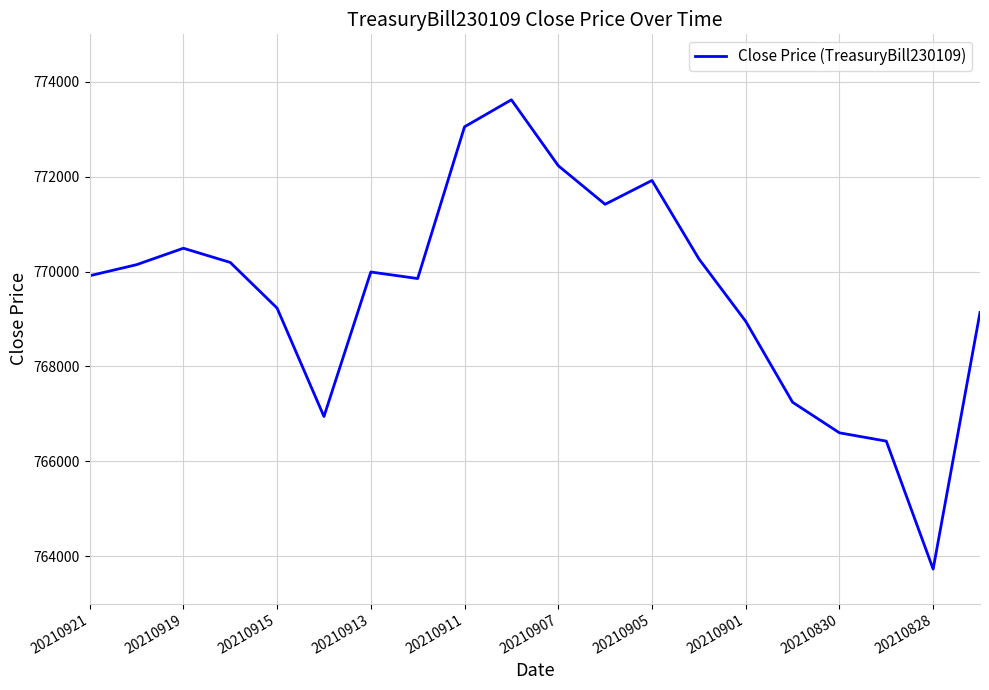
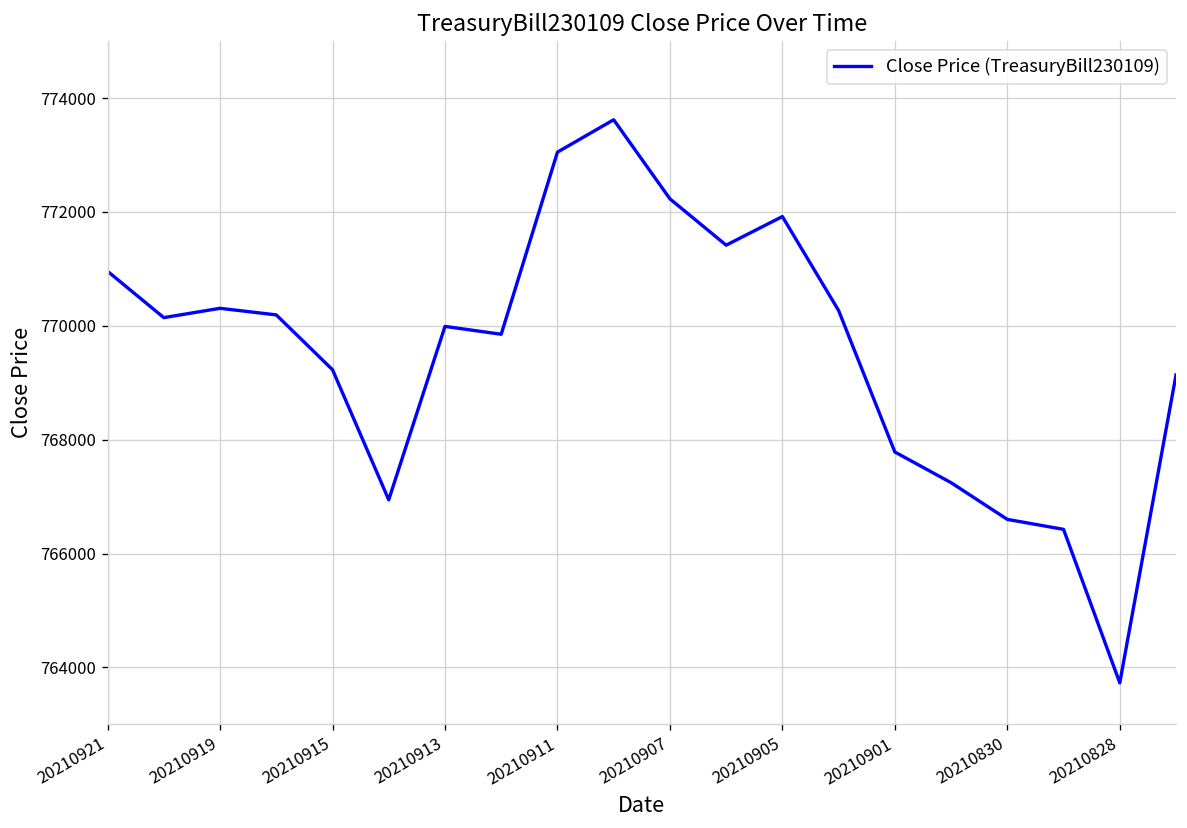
  {
-   "20210921": 769900,
-   "20210919": 770500,
+   "20210921": 771000,
+   "20210919": 770300,
    "20210915": 769200,
    "20210913": 770000,
    "20210911": 773100,
    "20210907": 772200,
    "20210905": 771900,
-   "20210901": 769000,
+   "20210901": 767800,
    "20210830": 766600,
    "20210828": 763700
  }
